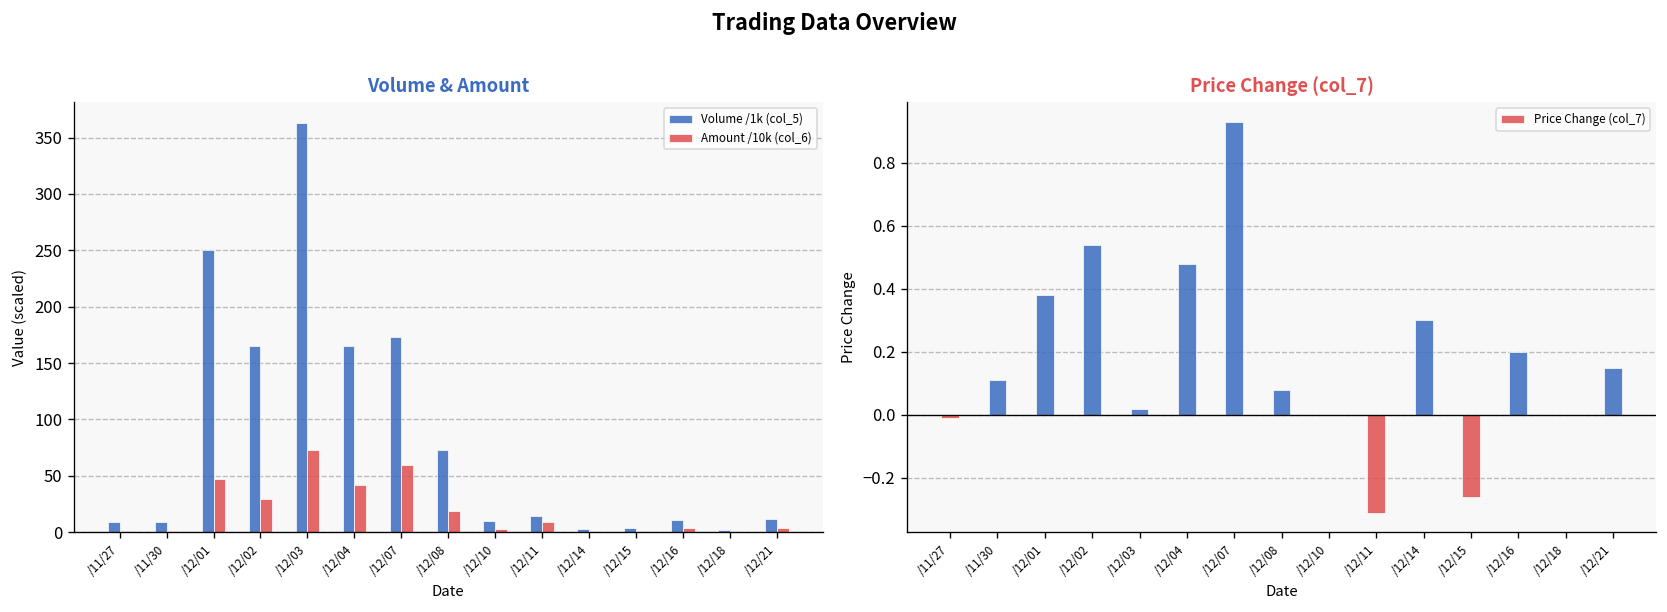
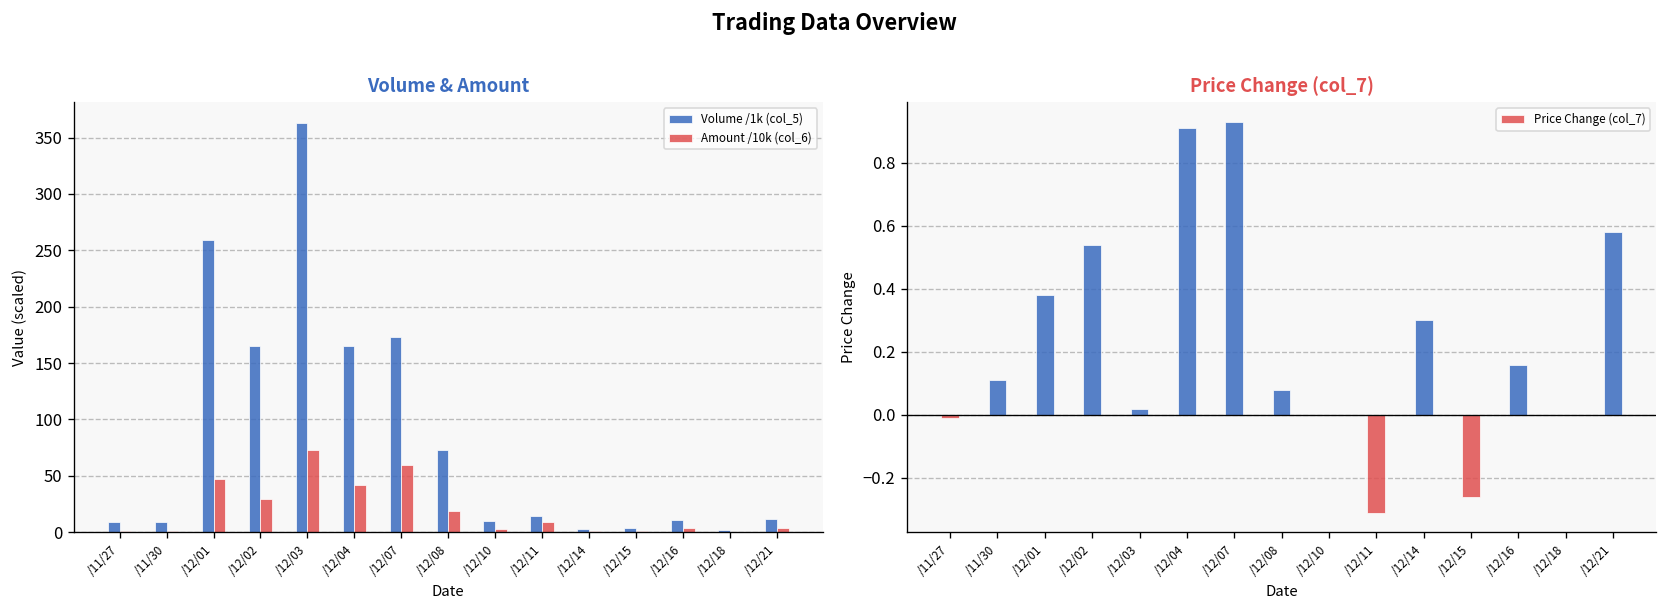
  {
    "Volume & Amount": {
      "Volume /1k (col_5)": {
        "/11/27": 10,
        "/11/30": 10,
-       "/12/01": 250,
+       "/12/01": 260,
        "/12/02": 170,
        "/12/03": 360,
        "/12/04": 170,
        "/12/07": 170,
        "/12/08": 70,
        "/12/10": 10,
        "/12/11": 10,
        "/12/14": 0,
        "/12/15": 0,
        "/12/16": 10,
        "/12/21": 10
      },
      "Amount /10k (col_6)": {
        "/12/01": 50,
        "/12/02": 30,
        "/12/03": 70,
        "/12/04": 40,
        "/12/07": 60,
        "/12/08": 20,
        "/12/10": 0,
        "/12/11": 10,
        "/12/16": 0,
        "/12/21": 0
      }
    },
    "Price Change (col_7)": {
      "/11/27": -0.01,
      "/11/30": 0.11,
      "/12/01": 0.38,
      "/12/02": 0.54,
      "/12/03": 0.02,
-     "/12/04": 0.48,
+     "/12/04": 0.91,
      "/12/07": 0.93,
      "/12/08": 0.08,
      "/12/10": 0.00,
      "/12/11": -0.31,
      "/12/14": 0.30,
      "/12/15": -0.26,
-     "/12/16": 0.20,
+     "/12/16": 0.16,
      "/12/18": 0.00,
-     "/12/21": 0.15
+     "/12/21": 0.58
    }
  }
